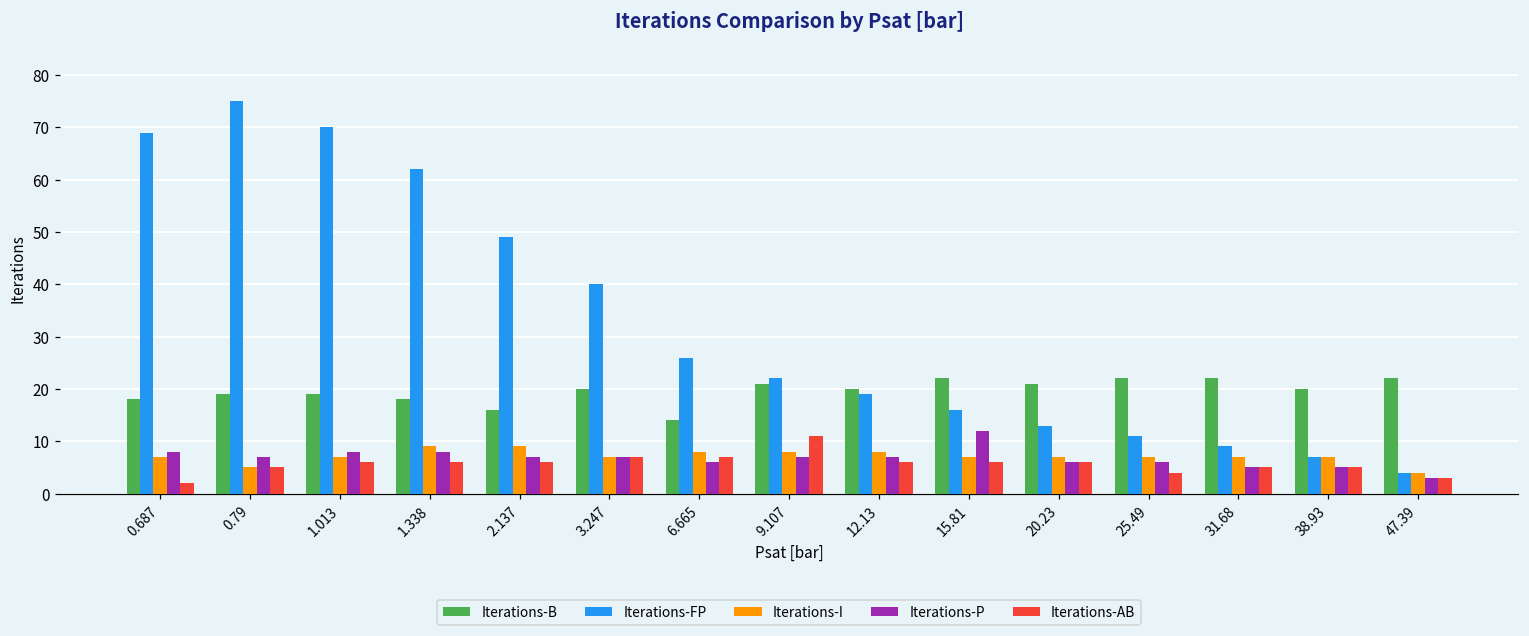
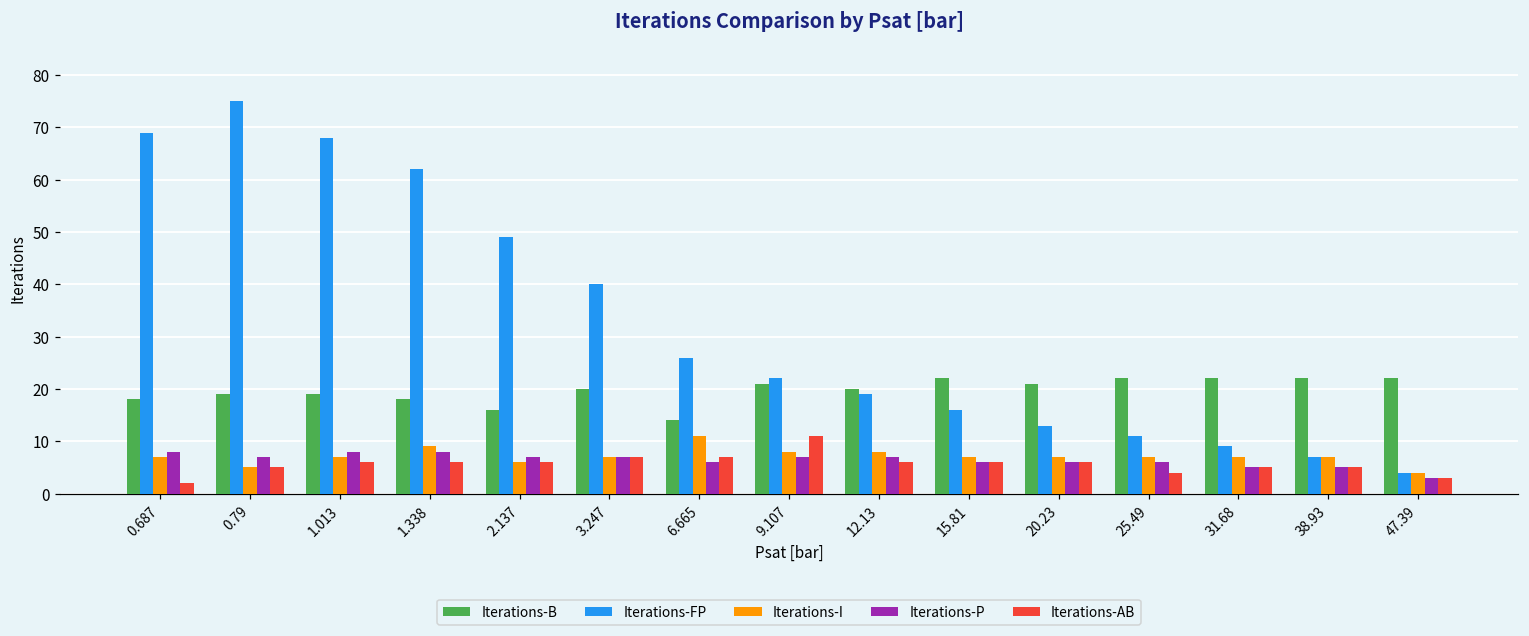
  {
    "Iterations-B": {
      "0.687": 18,
      "0.79": 19,
      "1.013": 19,
      "1.338": 18,
      "2.137": 16,
      "3.247": 20,
      "6.665": 14,
      "9.107": 21,
      "12.13": 20,
      "15.81": 22,
      "20.23": 21,
      "25.49": 22,
      "31.68": 22,
-     "38.93": 20,
+     "38.93": 22,
      "47.39": 22
    },
    "Iterations-FP": {
      "0.687": 69,
      "0.79": 75,
-     "1.013": 70,
+     "1.013": 68,
      "1.338": 62,
      "2.137": 49,
      "3.247": 40,
      "6.665": 26,
      "9.107": 22,
      "12.13": 19,
      "15.81": 16,
      "20.23": 13,
      "25.49": 11,
      "31.68": 9,
      "38.93": 7,
      "47.39": 4
    },
    "Iterations-I": {
      "0.687": 7,
      "0.79": 5,
      "1.013": 7,
      "1.338": 9,
-     "2.137": 9,
+     "2.137": 6,
      "3.247": 7,
-     "6.665": 8,
+     "6.665": 11,
      "9.107": 8,
      "12.13": 8,
      "15.81": 7,
      "20.23": 7,
      "25.49": 7,
      "31.68": 7,
      "38.93": 7,
      "47.39": 4
    },
    "Iterations-P": {
      "0.687": 8,
      "0.79": 7,
      "1.013": 8,
      "1.338": 8,
      "2.137": 7,
      "3.247": 7,
      "6.665": 6,
      "9.107": 7,
      "12.13": 7,
-     "15.81": 12,
+     "15.81": 6,
      "20.23": 6,
      "25.49": 6,
      "31.68": 5,
      "38.93": 5,
      "47.39": 3
    },
    "Iterations-AB": {
      "0.687": 2,
      "0.79": 5,
      "1.013": 6,
      "1.338": 6,
      "2.137": 6,
      "3.247": 7,
      "6.665": 7,
      "9.107": 11,
      "12.13": 6,
      "15.81": 6,
      "20.23": 6,
      "25.49": 4,
      "31.68": 5,
      "38.93": 5,
      "47.39": 3
    }
  }
